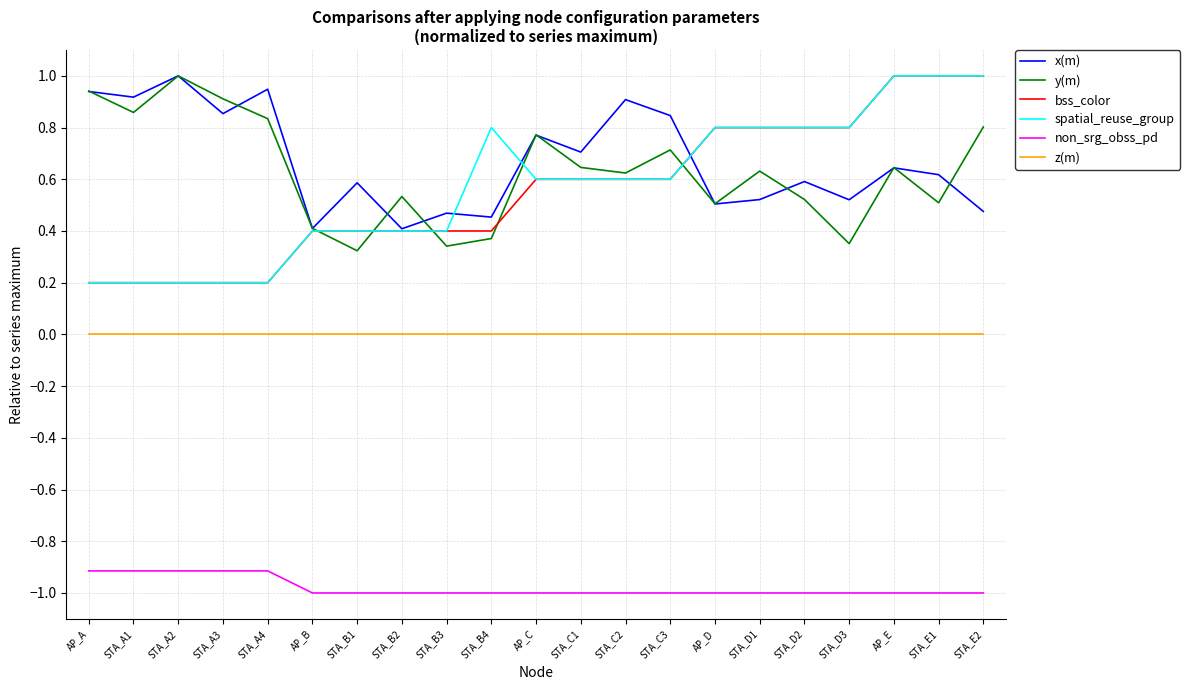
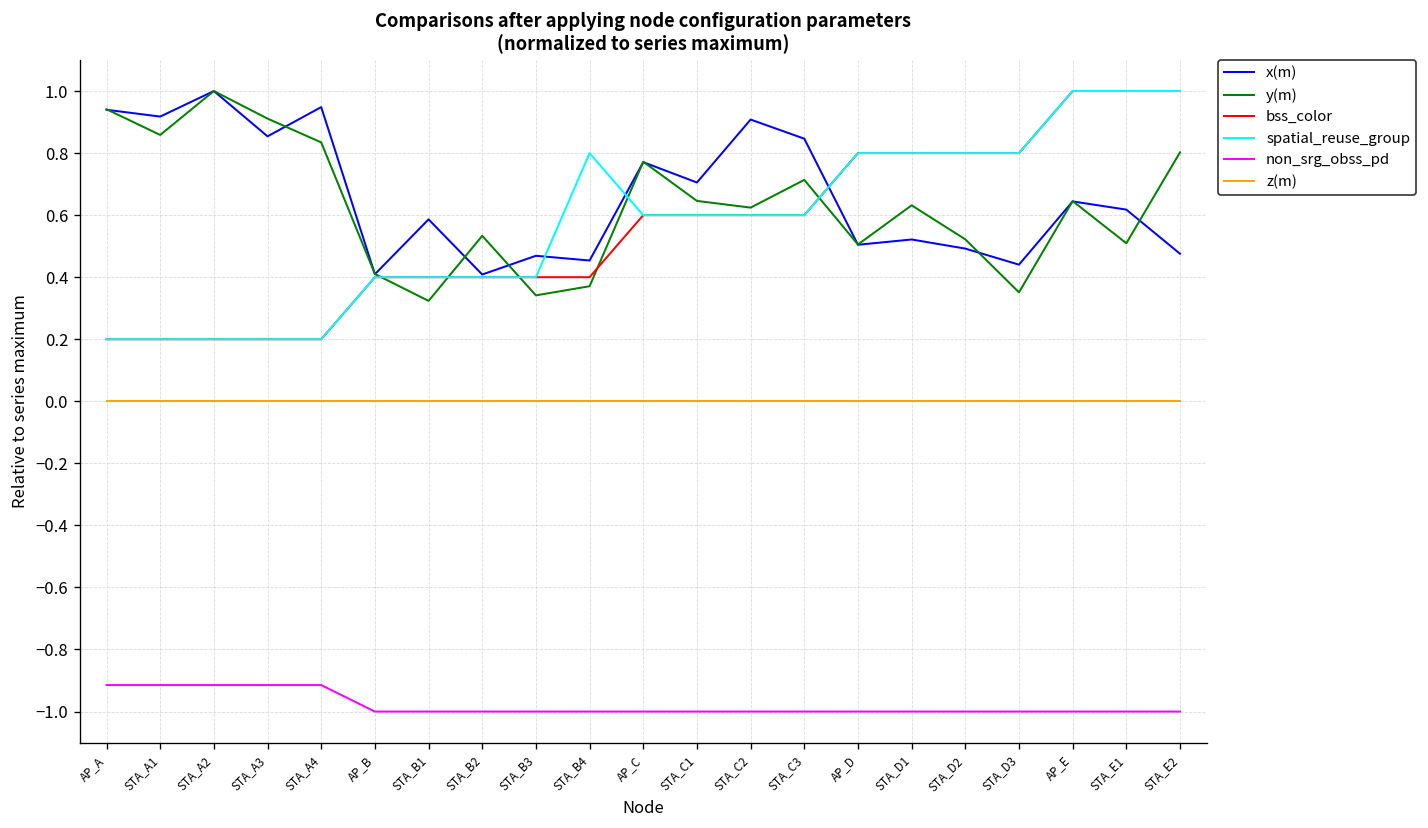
  {
    "x(m)": {
      "STA_A1": 0.92,
      "STA_A3": 0.85,
      "STA_A4": 0.95,
      "STA_B1": 0.59,
      "STA_B3": 0.47,
      "STA_B4": 0.45,
      "STA_C1": 0.71,
      "STA_C2": 0.91,
      "STA_C3": 0.85,
      "STA_D1": 0.52,
-     "STA_D2": 0.59,
-     "STA_D3": 0.52,
+     "STA_D2": 0.49,
+     "STA_D3": 0.44,
      "STA_E1": 0.62,
      "STA_E2": 0.48
    },
    "y(m)": {
      "STA_A1": 0.86,
      "STA_A3": 0.91,
      "STA_A4": 0.83,
      "STA_B1": 0.32,
      "STA_B2": 0.53,
      "STA_B3": 0.34,
      "STA_B4": 0.37,
      "STA_C1": 0.65,
      "STA_C2": 0.62,
      "STA_C3": 0.71,
      "STA_D1": 0.63,
      "STA_D2": 0.52,
      "STA_D3": 0.35,
      "STA_E1": 0.51,
      "STA_E2": 0.80
    },
    "bss_color": {
      "STA_B4": 0.40
    },
    "spatial_reuse_group": {
      "STA_B4": 0.80
    },
    "non_srg_obss_pd": {
      "AP_A": -0.91,
      "STA_A1": -0.91,
      "STA_A2": -0.91,
      "STA_A3": -0.91,
      "STA_A4": -0.91,
      "AP_B": -1.00,
      "STA_B1": -1.00,
      "STA_B2": -1.00,
      "STA_B3": -1.00,
      "STA_B4": -1.00,
      "AP_C": -1.00,
      "STA_C1": -1.00,
      "STA_C2": -1.00,
      "STA_C3": -1.00,
      "AP_D": -1.00,
      "STA_D1": -1.00,
      "STA_D2": -1.00,
      "STA_D3": -1.00,
      "AP_E": -1.00,
      "STA_E1": -1.00,
      "STA_E2": -1.00
    },
    "z(m)": {
      "AP_A": 0.00,
      "STA_A1": 0.00,
      "STA_A2": 0.00,
      "STA_A3": 0.00,
      "STA_A4": 0.00,
      "AP_B": 0.00,
      "STA_B1": 0.00,
      "STA_B2": 0.00,
      "STA_B3": 0.00,
      "STA_B4": 0.00,
      "AP_C": 0.00,
      "STA_C1": 0.00,
      "STA_C2": 0.00,
      "STA_C3": 0.00,
      "AP_D": 0.00,
      "STA_D1": 0.00,
      "STA_D2": 0.00,
      "STA_D3": 0.00,
      "AP_E": 0.00,
      "STA_E1": 0.00,
      "STA_E2": 0.00
    }
  }
